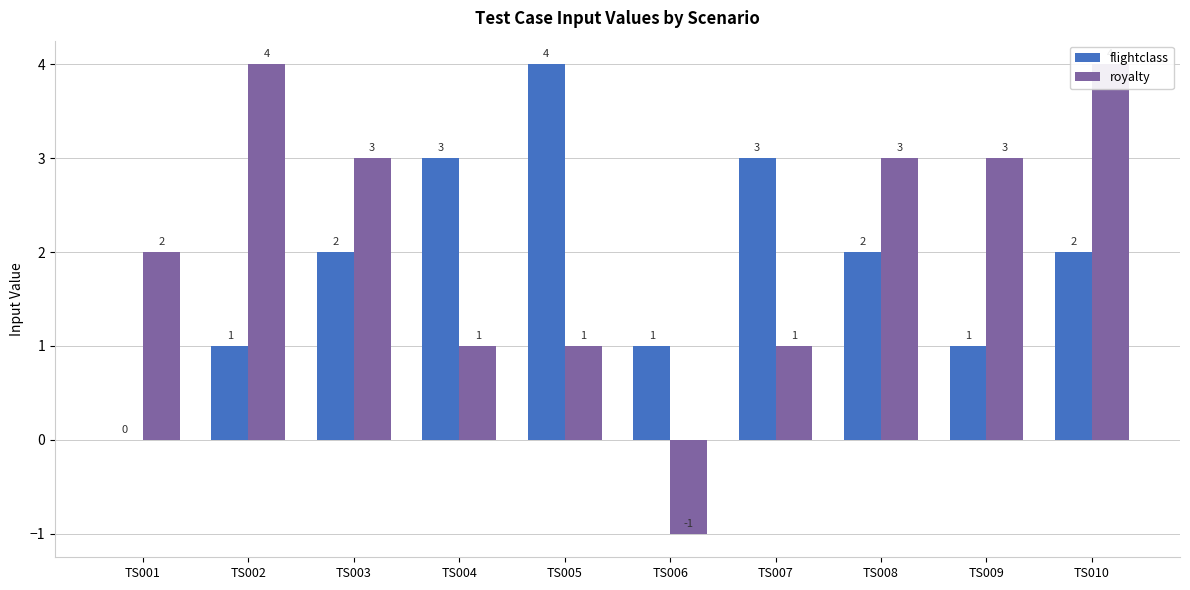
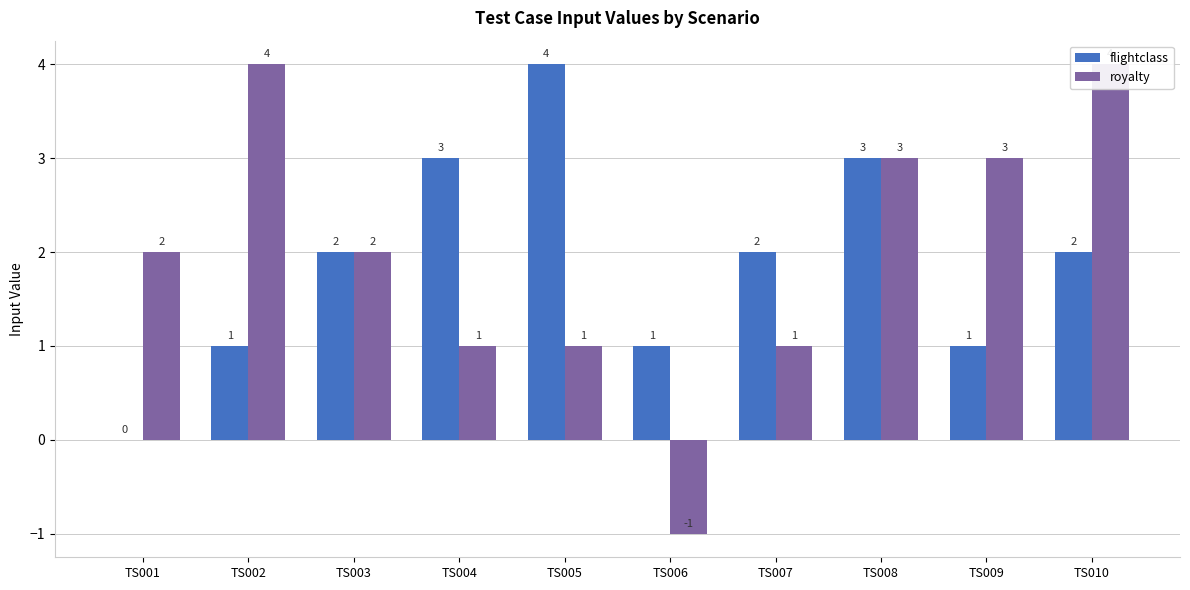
  {
    "flightclass": {
      "TS001": 0,
      "TS002": 1,
      "TS003": 2,
      "TS004": 3,
      "TS005": 4,
      "TS006": 1,
-     "TS007": 3,
-     "TS008": 2,
+     "TS007": 2,
+     "TS008": 3,
      "TS009": 1,
      "TS010": 2
    },
    "royalty": {
      "TS001": 2,
      "TS002": 4,
-     "TS003": 3,
+     "TS003": 2,
      "TS004": 1,
      "TS005": 1,
      "TS006": -1,
      "TS007": 1,
      "TS008": 3,
      "TS009": 3
    }
  }
